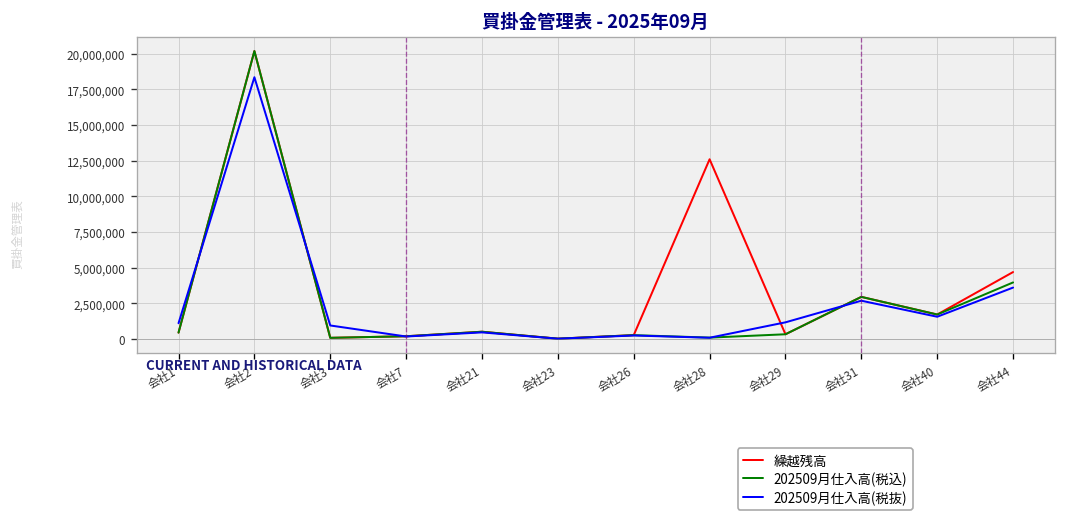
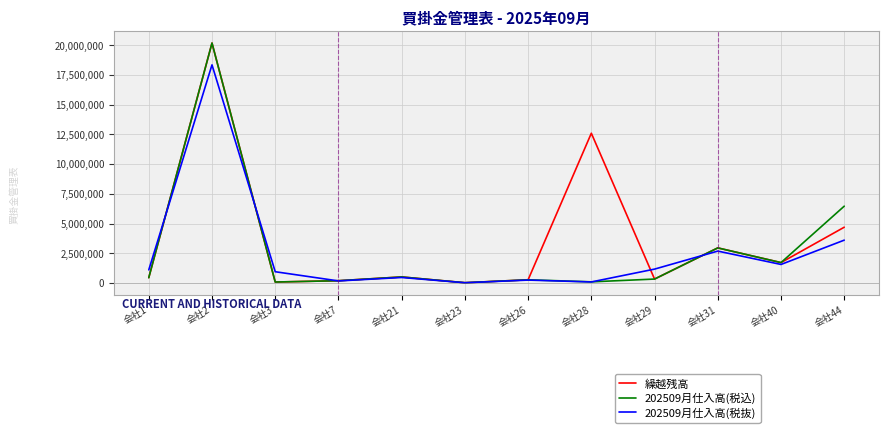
  {
    "繰越残高": {
      "会社28": "12,600,000",
      "会社44": "4,700,000"
    },
    "202509月仕入高(税込)": {
-     "会社44": "4,000,000"
+     "会社44": "6,500,000"
    },
    "202509月仕入高(税抜)": {
      "会社1": "1,100,000",
      "会社2": "18,400,000",
      "会社3": "900,000",
      "会社29": "1,200,000",
      "会社31": "2,700,000",
      "会社44": "3,600,000"
    }
  }
